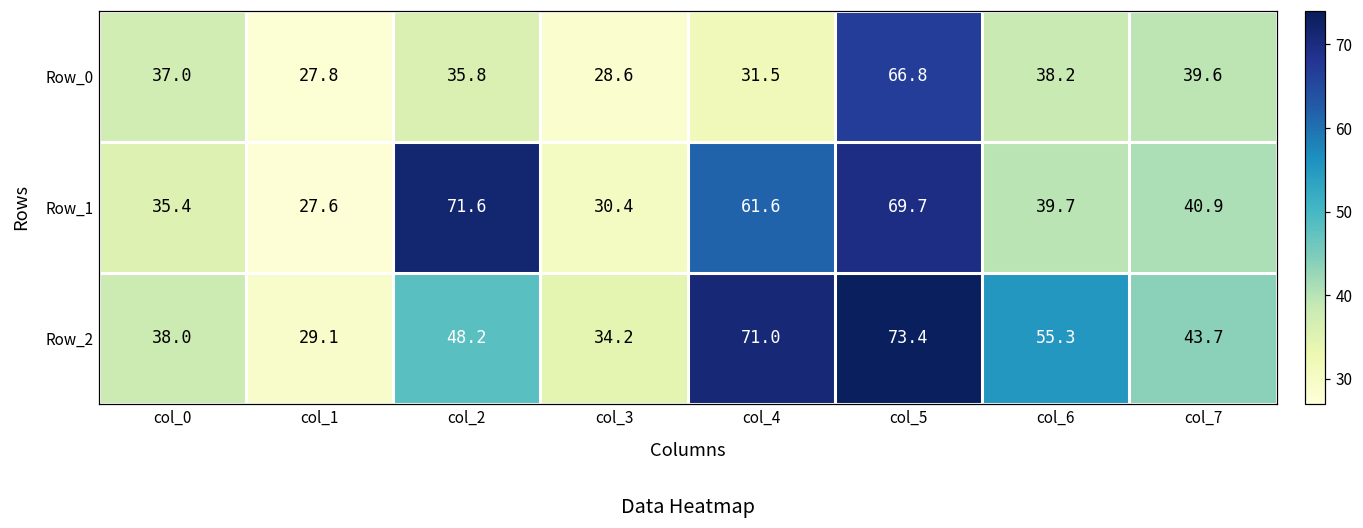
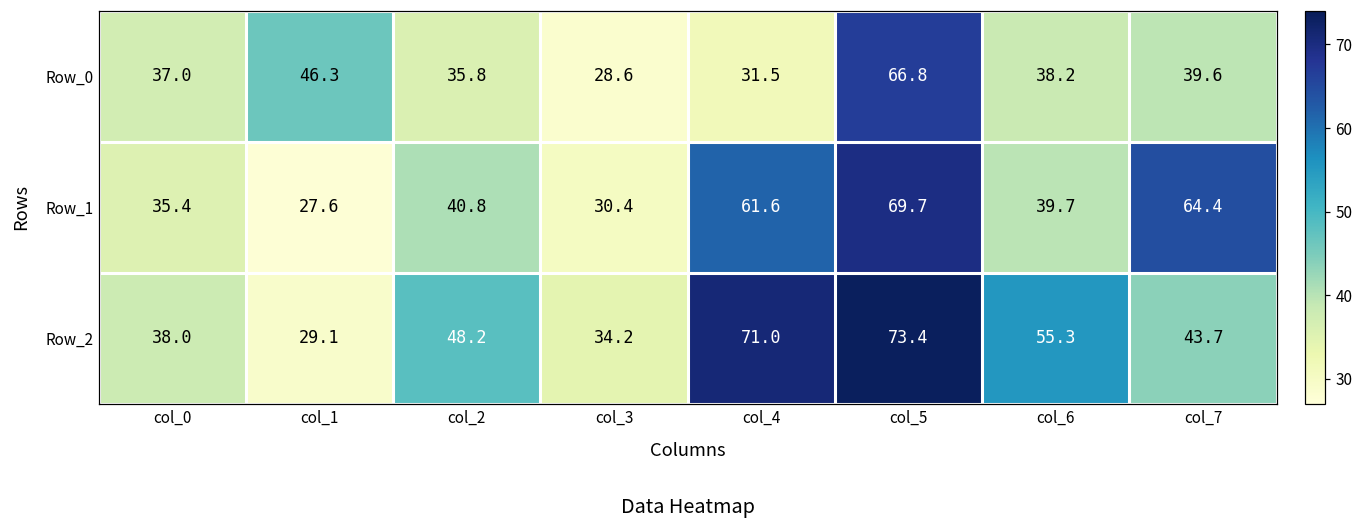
  {
    "Row_0": {
      "col_0": 37.0,
-     "col_1": 27.8,
+     "col_1": 46.3,
      "col_2": 35.8,
      "col_3": 28.6,
      "col_4": 31.5,
      "col_5": 66.8,
      "col_6": 38.2,
      "col_7": 39.6
    },
    "Row_1": {
      "col_0": 35.4,
      "col_1": 27.6,
-     "col_2": 71.6,
+     "col_2": 40.8,
      "col_3": 30.4,
      "col_4": 61.6,
      "col_5": 69.7,
      "col_6": 39.7,
-     "col_7": 40.9
+     "col_7": 64.4
    },
    "Row_2": {
      "col_0": 38.0,
      "col_1": 29.1,
      "col_2": 48.2,
      "col_3": 34.2,
      "col_4": 71.0,
      "col_5": 73.4,
      "col_6": 55.3,
      "col_7": 43.7
    }
  }
